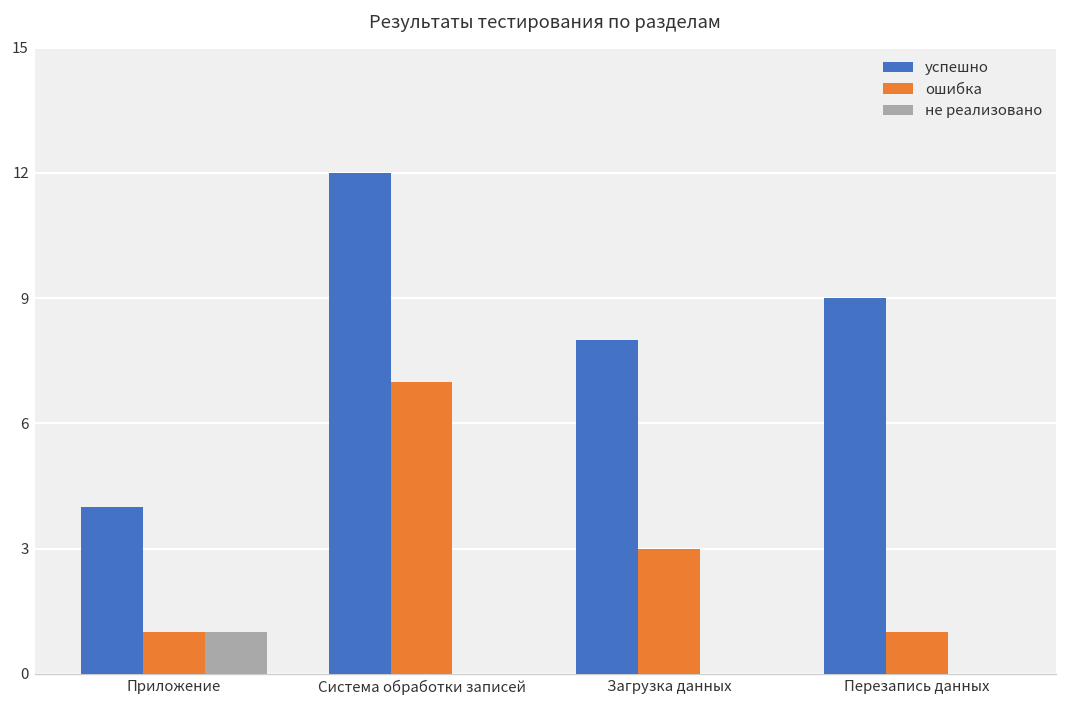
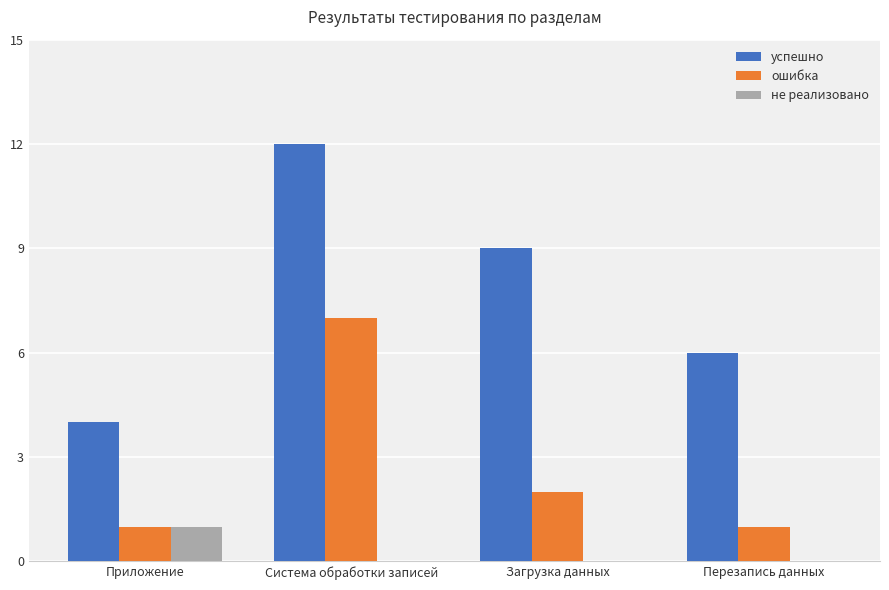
  {
    "успешно": {
      "Приложение": 4,
      "Система обработки записей": 12,
-     "Загрузка данных": 8,
-     "Перезапись данных": 9
+     "Загрузка данных": 9,
+     "Перезапись данных": 6
    },
    "ошибка": {
      "Приложение": 1,
      "Система обработки записей": 7,
-     "Загрузка данных": 3,
+     "Загрузка данных": 2,
      "Перезапись данных": 1
    },
    "не реализовано": {
      "Приложение": 1,
      "Система обработки записей": 0,
      "Загрузка данных": 0,
      "Перезапись данных": 0
    }
  }
